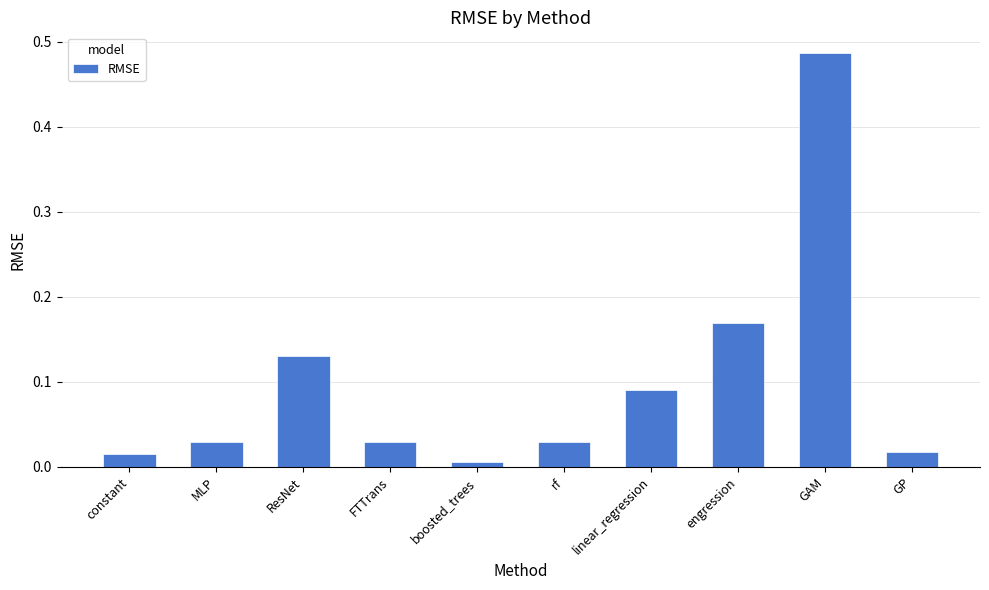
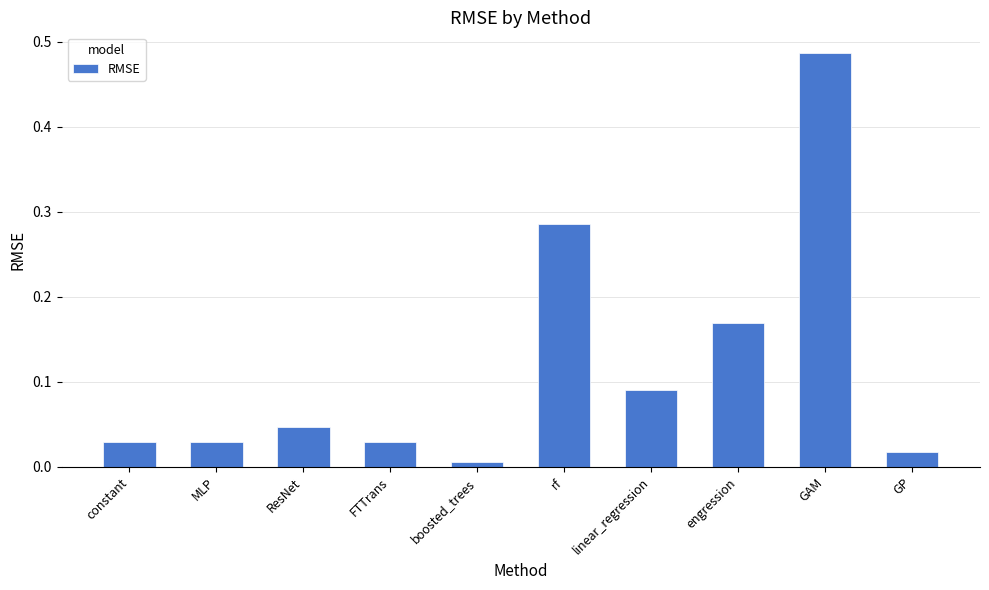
  {
-   "constant": 0.02,
+   "constant": 0.03,
    "MLP": 0.03,
-   "ResNet": 0.13,
+   "ResNet": 0.05,
    "FTTrans": 0.03,
    "boosted_trees": 0.01,
-   "rf": 0.03,
+   "rf": 0.29,
    "linear_regression": 0.09,
    "engression": 0.17,
    "GAM": 0.49,
    "GP": 0.02
  }
